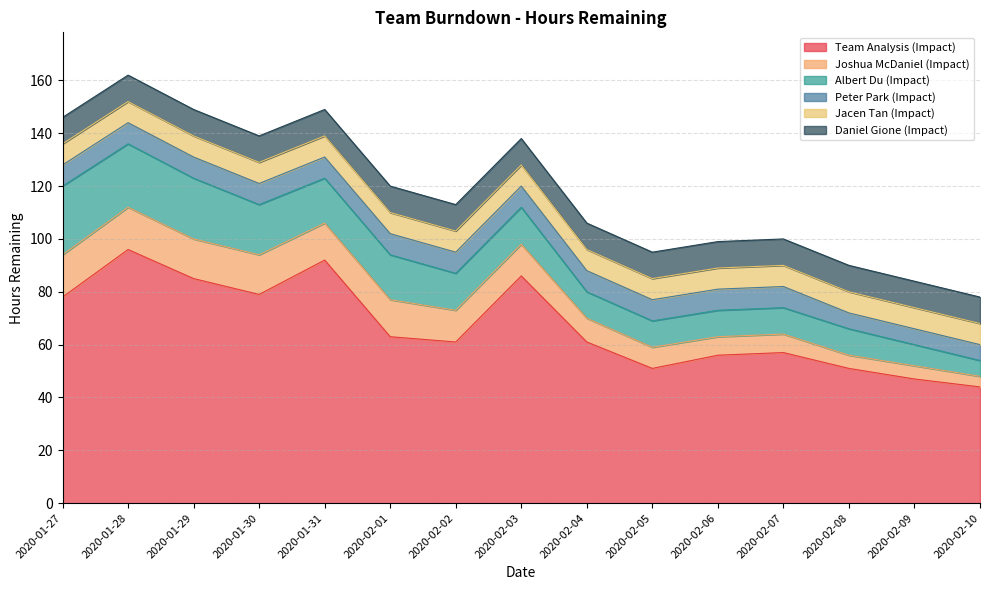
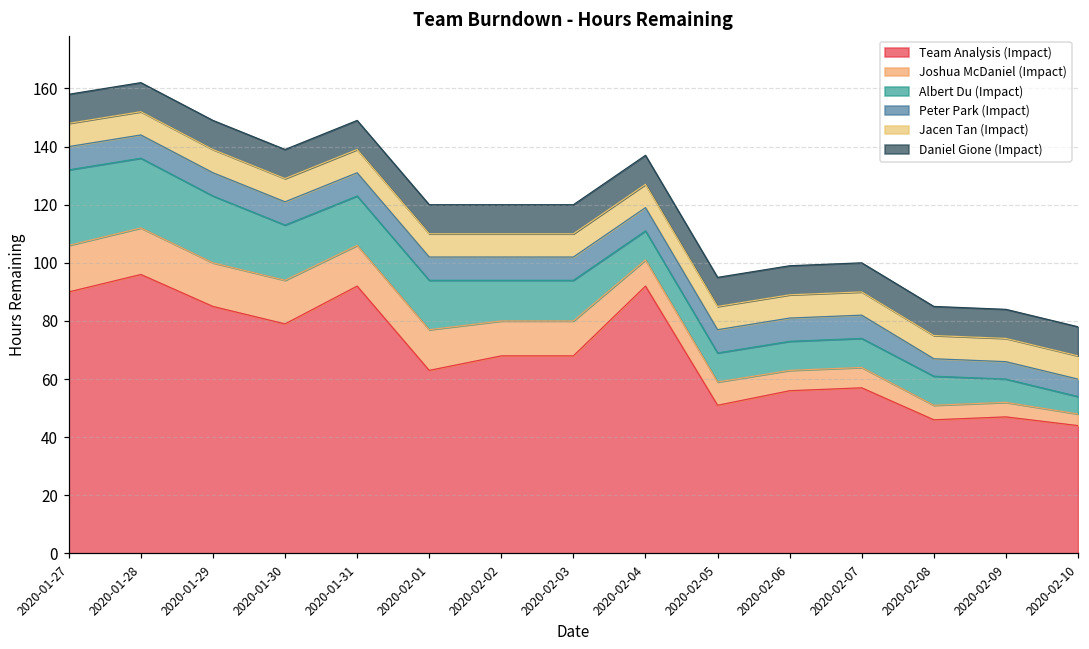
  {
    "Team Analysis (Impact)": {
-     "2020-01-27": 78,
+     "2020-01-27": 90,
      "2020-01-28": 96,
      "2020-01-29": 85,
      "2020-01-30": 79,
      "2020-01-31": 92,
      "2020-02-01": 63,
-     "2020-02-02": 61,
-     "2020-02-03": 86,
-     "2020-02-04": 61,
+     "2020-02-02": 68,
+     "2020-02-03": 68,
+     "2020-02-04": 92,
      "2020-02-05": 51,
      "2020-02-06": 56,
      "2020-02-07": 57,
-     "2020-02-08": 51,
+     "2020-02-08": 46,
      "2020-02-09": 47,
      "2020-02-10": 44
    },
    "Daniel Gione (Impact)": {
      "2020-01-27": 10,
      "2020-01-28": 10,
      "2020-01-29": 10,
      "2020-01-30": 10,
      "2020-01-31": 10,
      "2020-02-01": 10,
      "2020-02-02": 10,
      "2020-02-03": 10,
      "2020-02-04": 10,
      "2020-02-05": 10,
      "2020-02-06": 10,
      "2020-02-07": 10,
      "2020-02-08": 10,
      "2020-02-09": 10,
      "2020-02-10": 10
    }
  }
